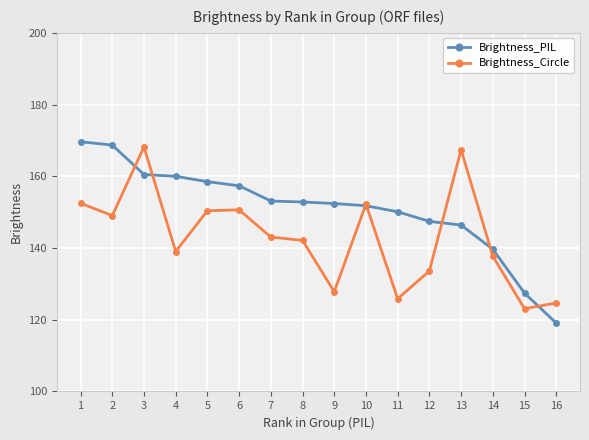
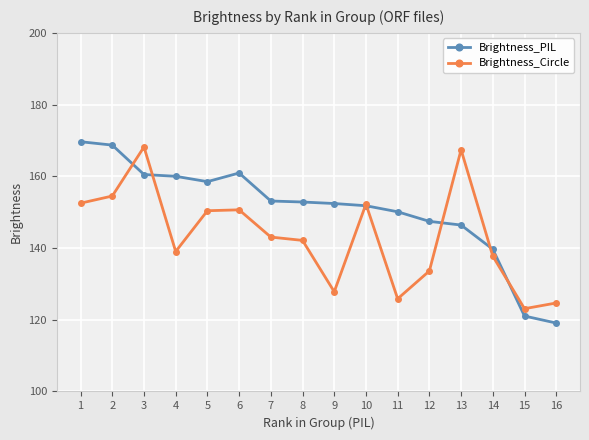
  {
    "Brightness_PIL": {
      "1": 170,
      "2": 169,
      "3": 160,
      "4": 160,
      "5": 159,
-     "6": 157,
+     "6": 161,
      "7": 153,
      "8": 153,
      "9": 152,
      "11": 150,
      "12": 147,
      "13": 146,
      "14": 140,
-     "15": 127,
+     "15": 121,
      "16": 119
    },
    "Brightness_Circle": {
      "1": 153,
-     "2": 149,
+     "2": 155,
      "3": 168,
      "4": 139,
      "5": 150,
      "6": 151,
      "7": 143,
      "8": 142,
      "9": 128,
      "11": 126,
      "12": 134,
      "13": 167,
      "14": 138,
      "15": 123,
      "16": 125
    }
  }
